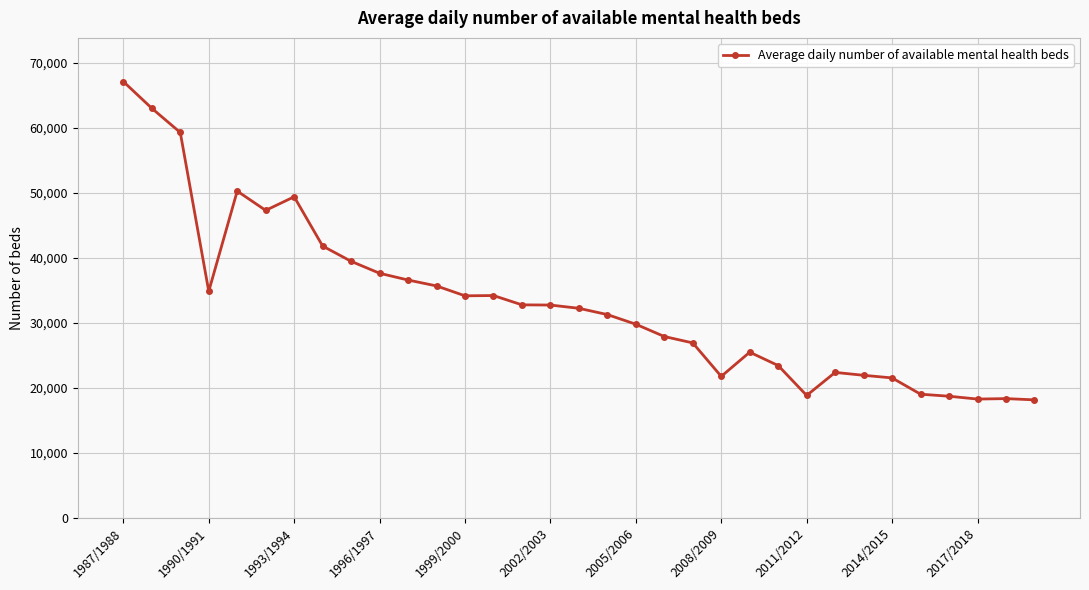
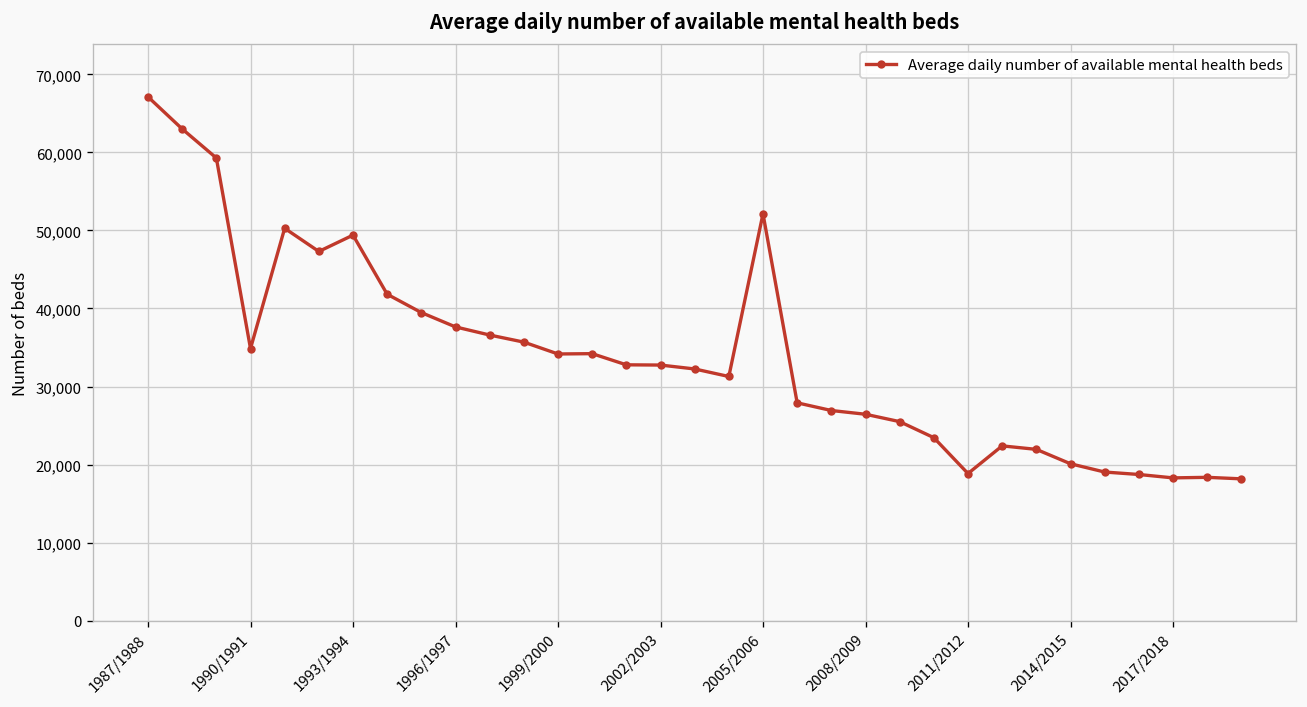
  {
    "1987/1988": "67,000",
    "1990/1991": "35,000",
    "1993/1994": "49,000",
    "1996/1997": "38,000",
    "1999/2000": "34,000",
    "2002/2003": "33,000",
-   "2005/2006": "30,000",
-   "2008/2009": "22,000",
+   "2005/2006": "52,000",
+   "2008/2009": "26,000",
    "2011/2012": "19,000",
-   "2014/2015": "22,000",
+   "2014/2015": "20,000",
    "2017/2018": "18,000"
  }
